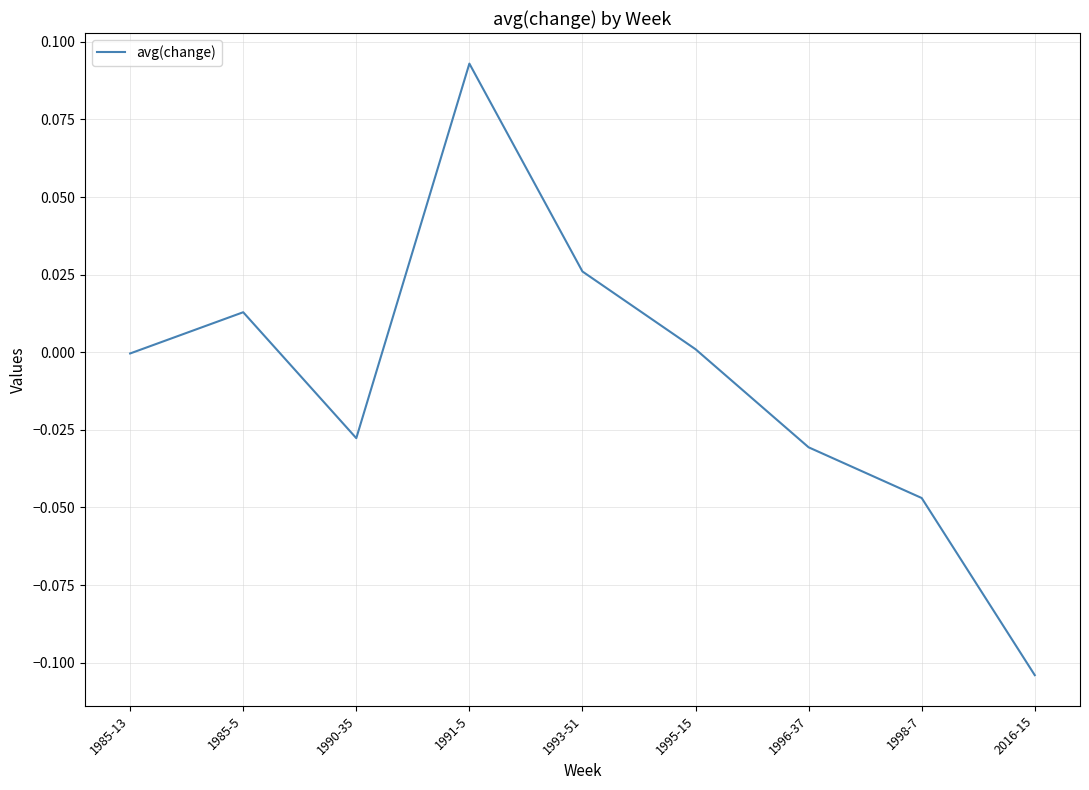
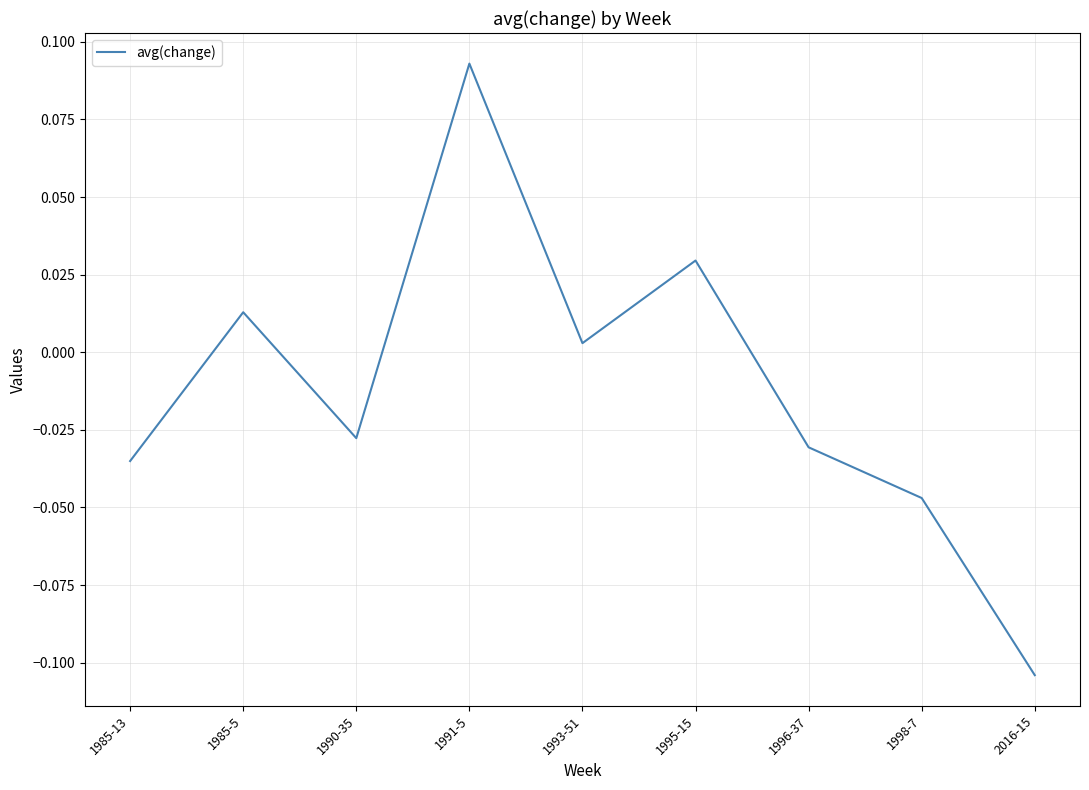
  {
-   "1985-13": 0.000,
+   "1985-13": -0.035,
    "1985-5": 0.013,
    "1990-35": -0.028,
    "1991-5": 0.093,
-   "1993-51": 0.026,
-   "1995-15": 0.001,
+   "1993-51": 0.003,
+   "1995-15": 0.030,
    "1996-37": -0.031,
    "1998-7": -0.047,
    "2016-15": -0.104
  }
